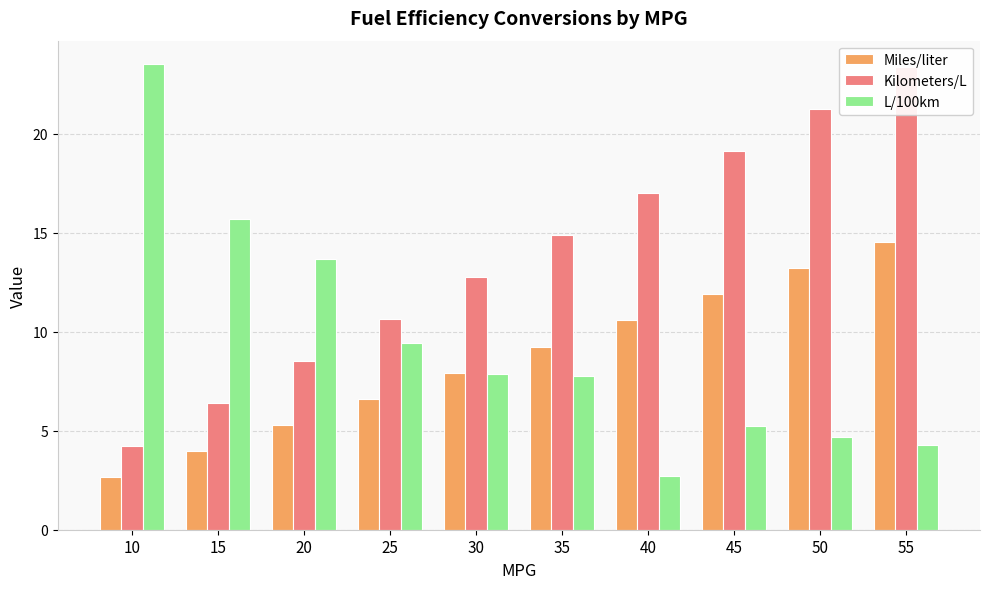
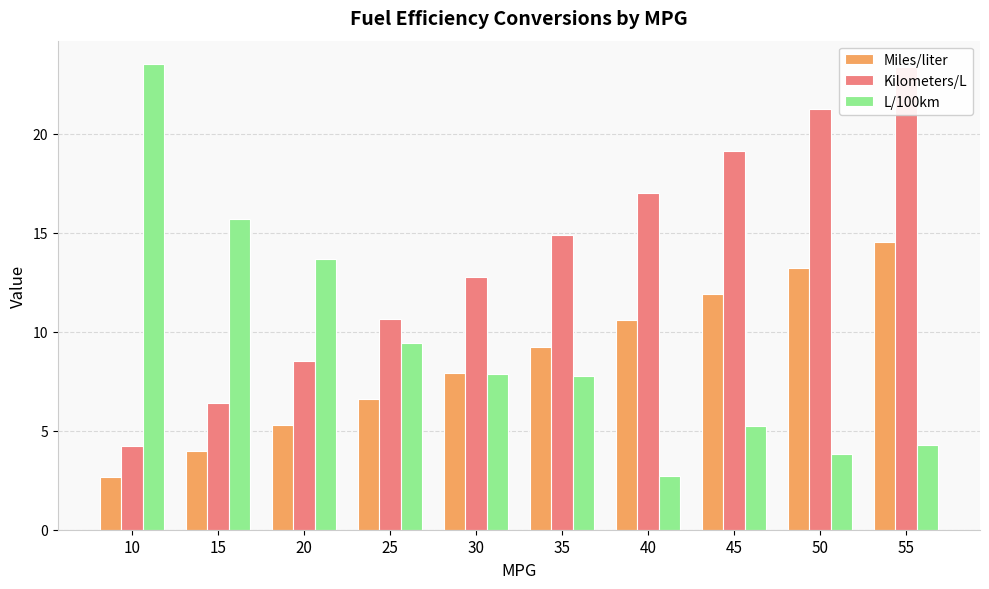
  {
    "L/100km": {
      "10": 23.5,
      "15": 15.7,
      "20": 13.7,
      "25": 9.4,
      "30": 7.8,
      "35": 7.8,
      "40": 2.7,
      "45": 5.2,
-     "50": 4.7,
+     "50": 3.8,
      "55": 4.3
    }
  }
